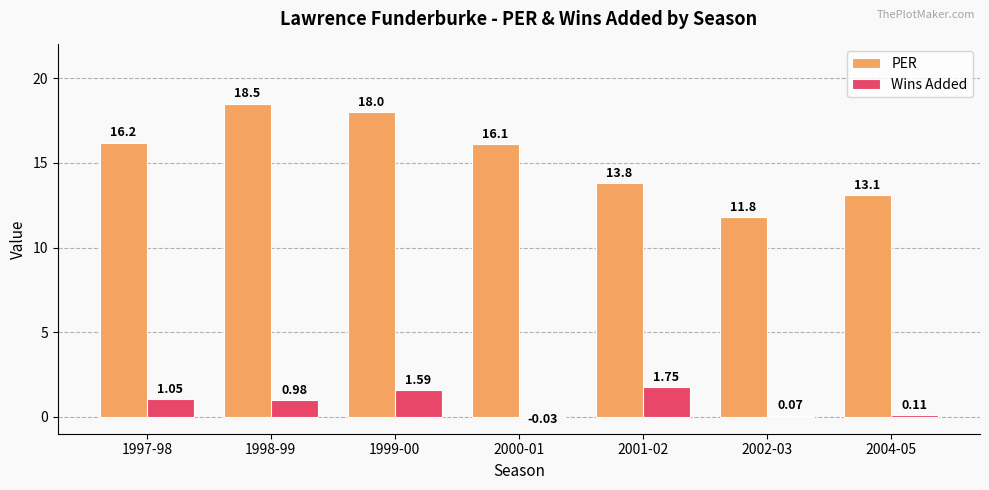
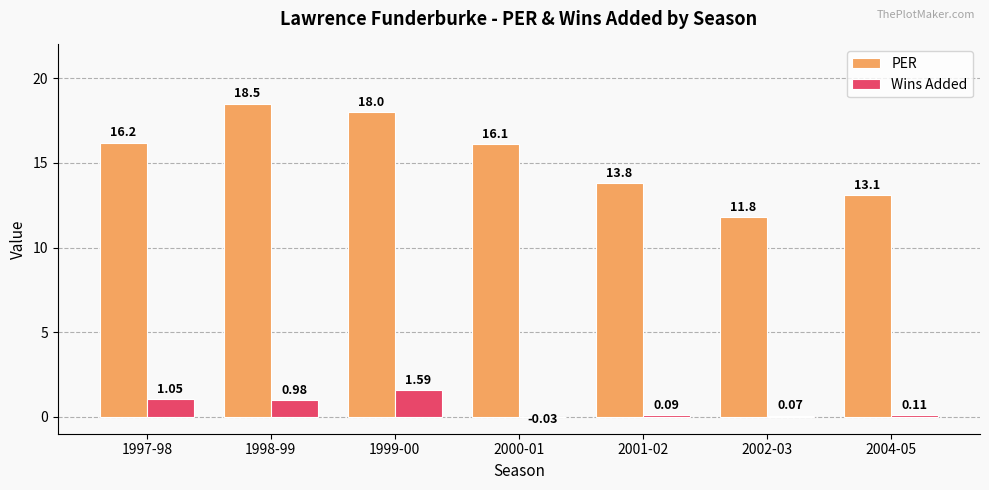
  {
    "PER": {
      "1997-98": 16.2,
      "1998-99": 18.5,
      "1999-00": 18.0,
      "2000-01": 16.1,
      "2001-02": 13.8,
      "2002-03": 11.8,
      "2004-05": 13.1
    },
    "Wins Added": {
      "1997-98": 1.05,
      "1998-99": 0.98,
      "1999-00": 1.59,
      "2000-01": -0.03,
-     "2001-02": 1.75,
+     "2001-02": 0.09,
      "2002-03": 0.07,
      "2004-05": 0.11
    }
  }
